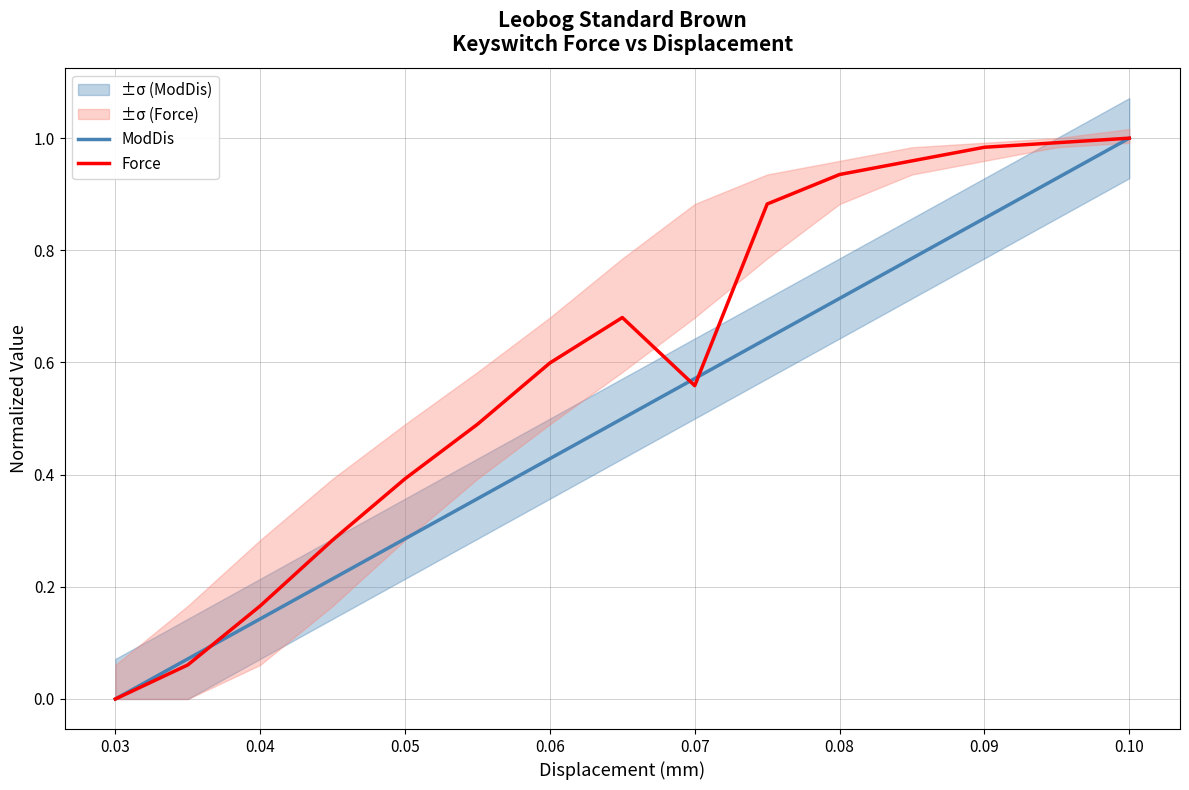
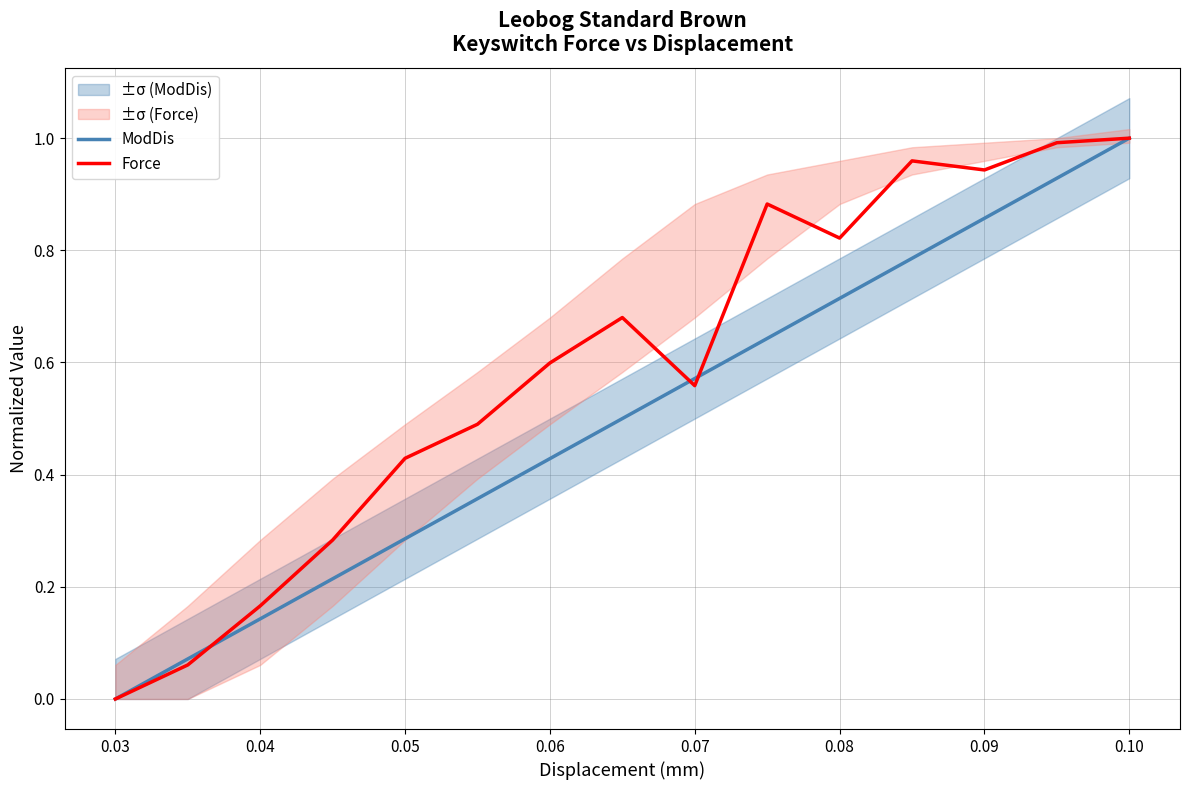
  {
    "±σ (Force)": {
      "0.03": 0.06
    },
    "Force": {
      "0.04": 0.17,
-     "0.05": 0.39,
+     "0.05": 0.43,
      "0.06": 0.60,
      "0.07": 0.56,
-     "0.08": 0.94,
-     "0.09": 0.98
+     "0.08": 0.82,
+     "0.09": 0.94
    }
  }
